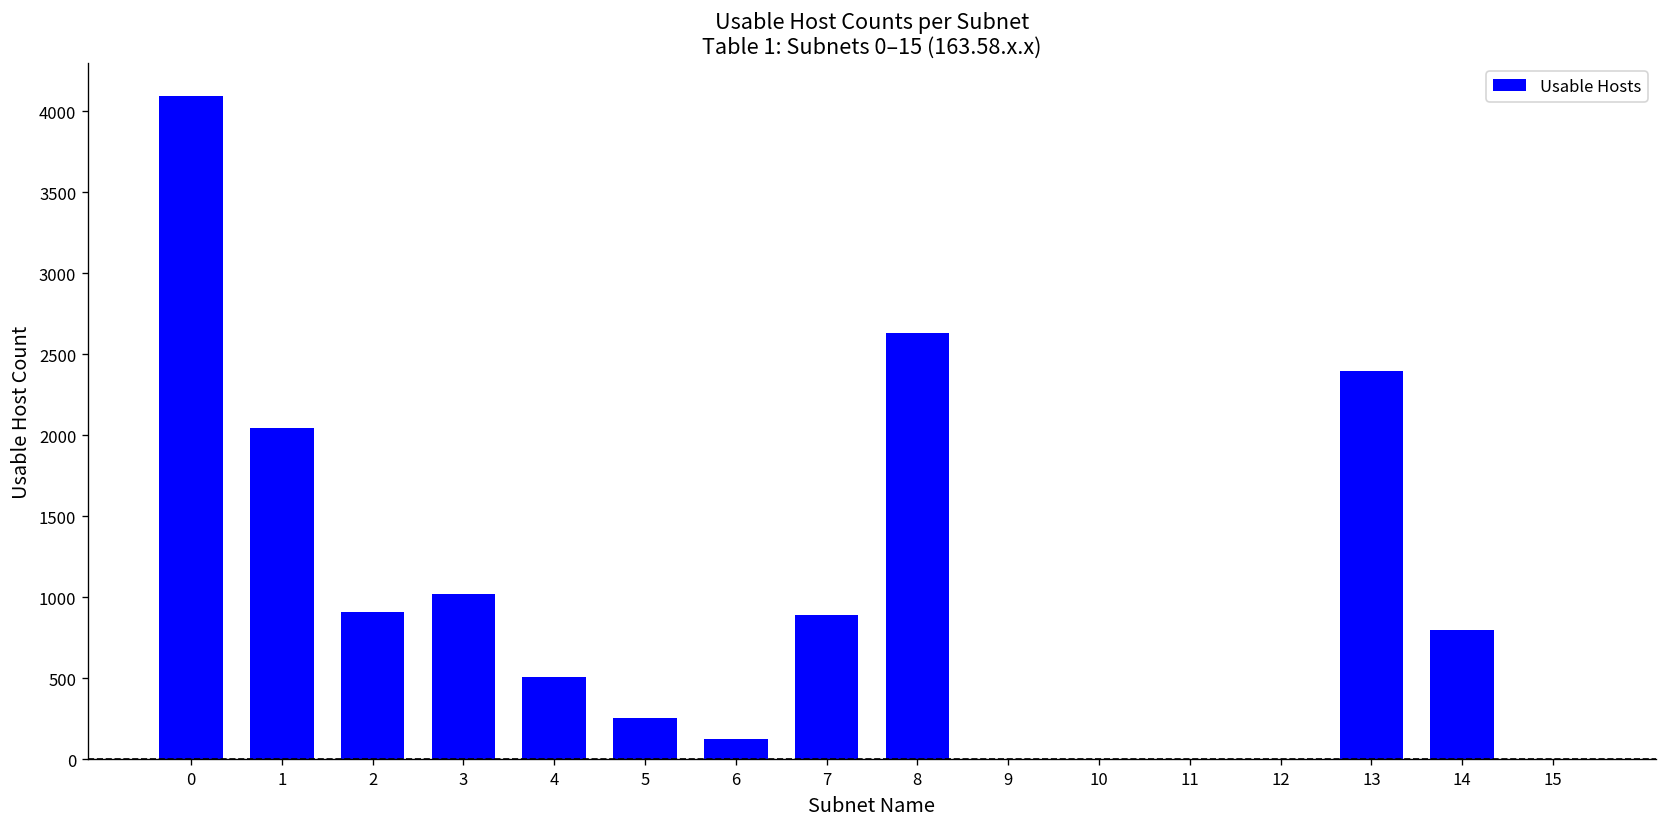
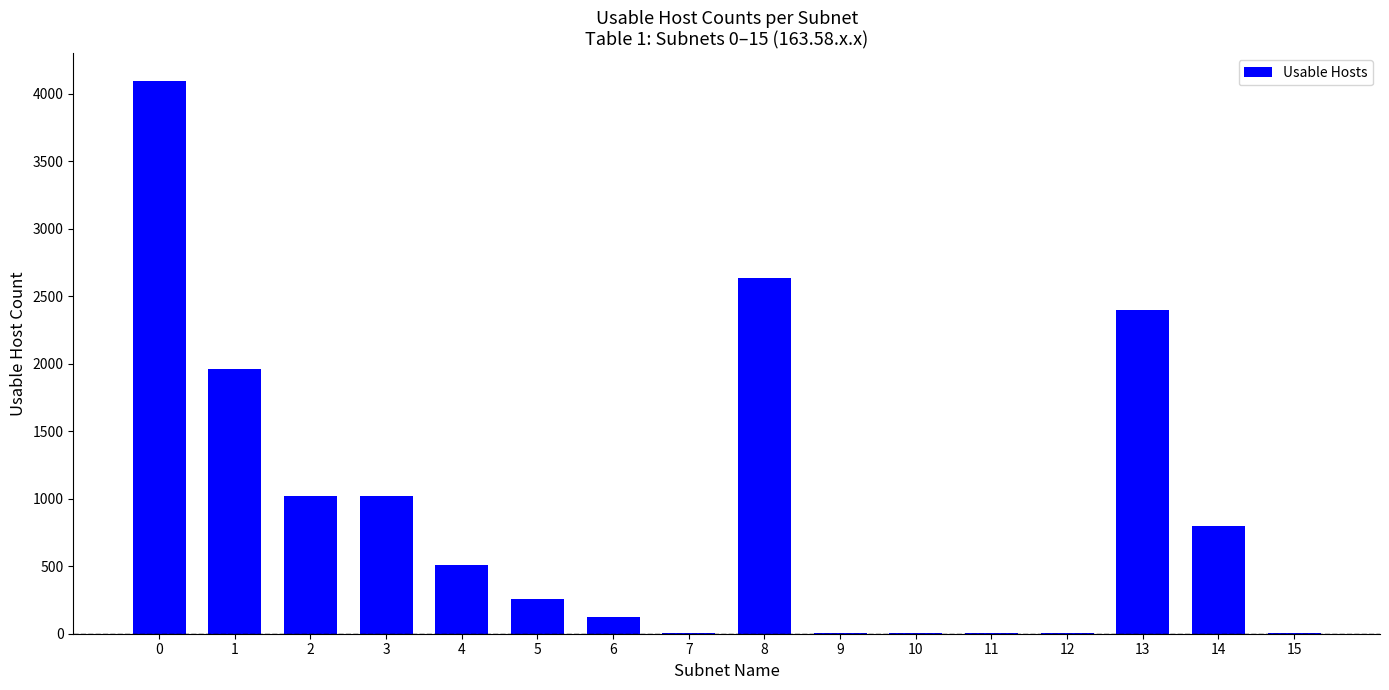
  {
    "0": 4090,
-   "1": 2050,
-   "2": 910,
+   "1": 1960,
+   "2": 1020,
    "3": 1020,
    "4": 510,
    "5": 250,
    "6": 130,
-   "7": 890,
+   "7": 10,
    "8": 2630,
    "13": 2400,
    "14": 800
  }
